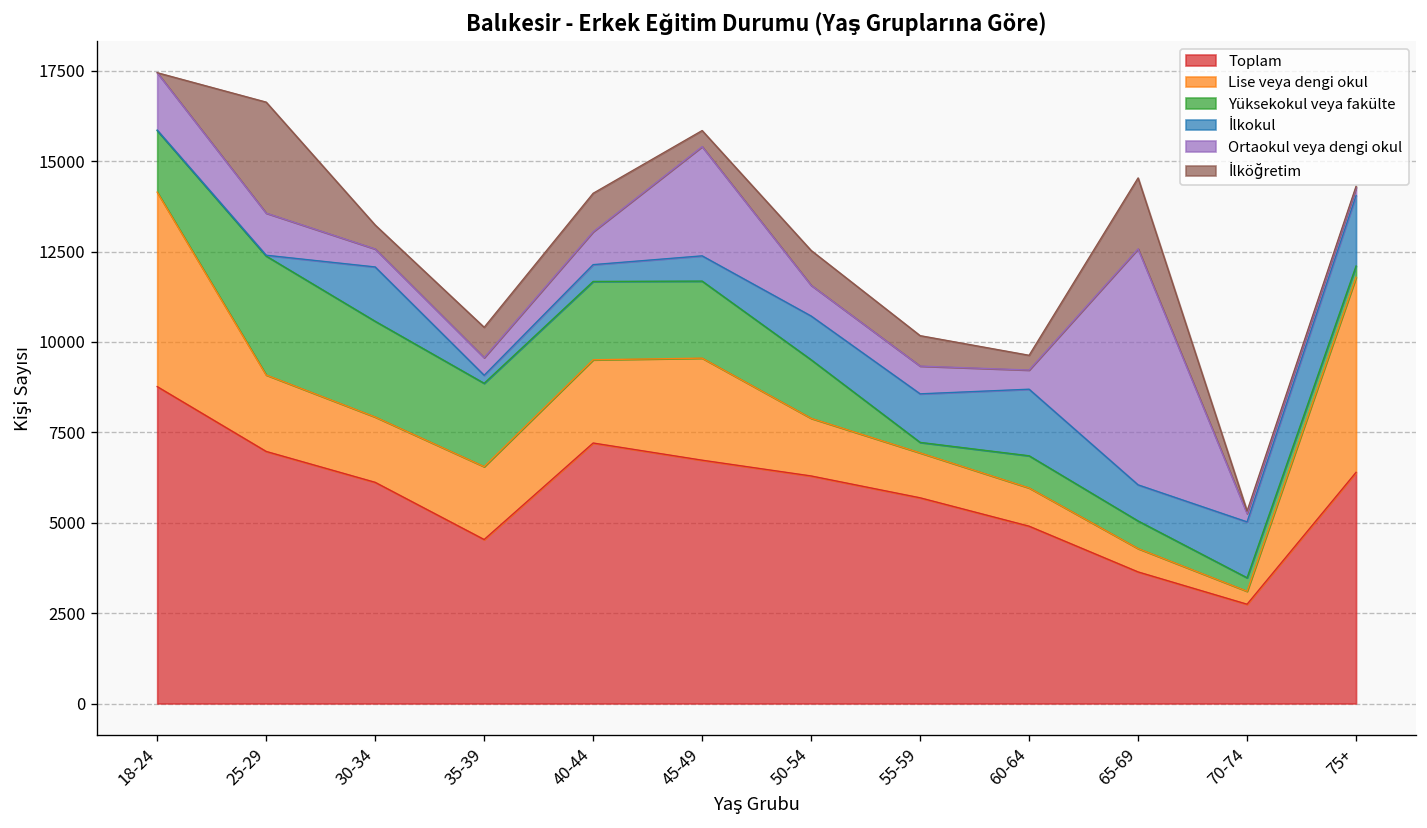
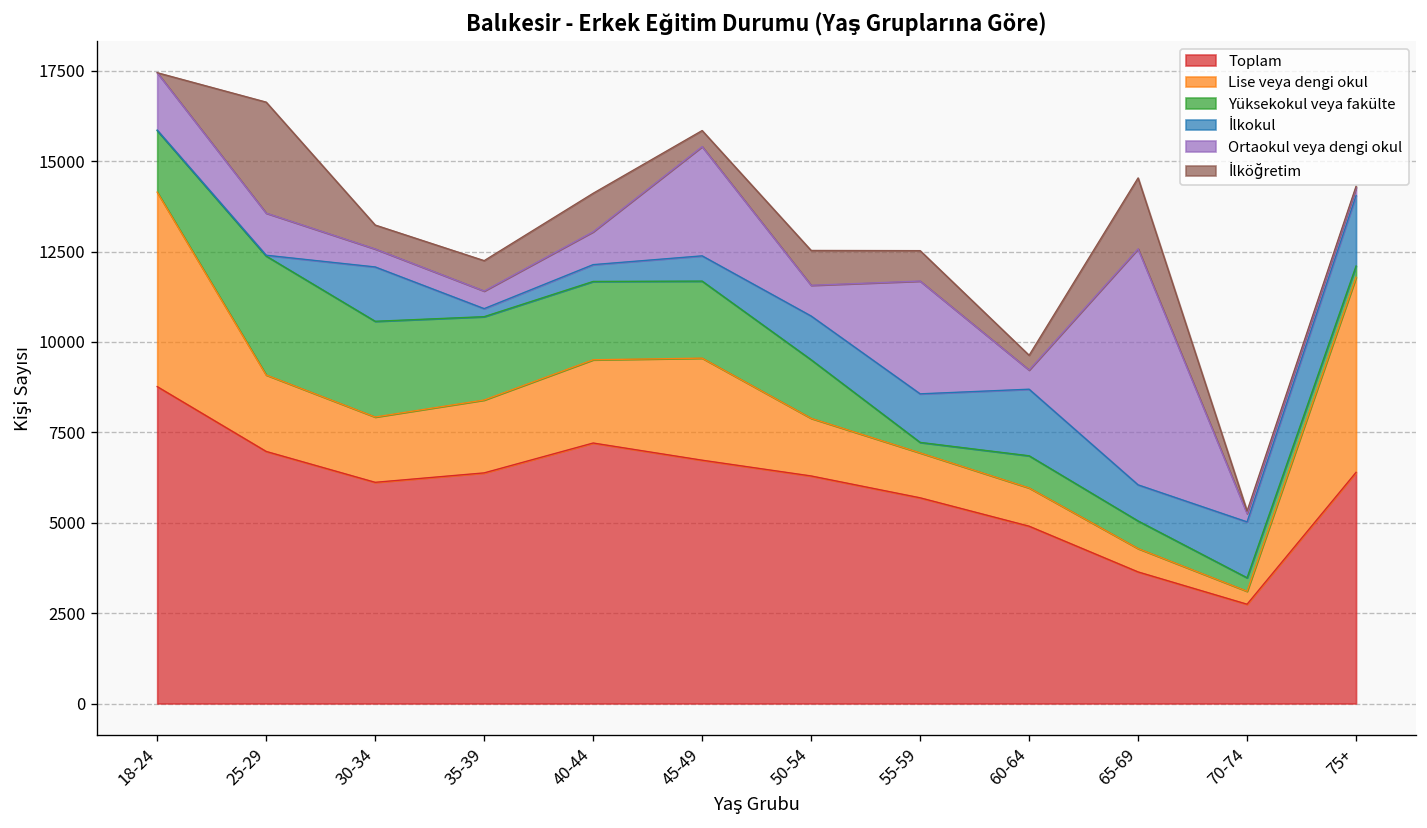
  {
    "Toplam": {
      "18-24": 8800,
      "25-29": 7000,
      "30-34": 6100,
-     "35-39": 4500,
+     "35-39": 6400,
      "40-44": 7200,
      "45-49": 6700,
      "50-54": 6300,
      "55-59": 5700,
      "60-64": 4900,
      "65-69": 3600,
      "70-74": 2700,
      "75+": 6400
    },
    "Lise veya dengi okul": {
      "18-24": 5400,
      "25-29": 2100,
      "30-34": 1800,
      "35-39": 2000,
      "40-44": 2300,
      "45-49": 2800,
      "50-54": 1600,
      "55-59": 1200,
      "60-64": 1100,
      "65-69": 600,
      "70-74": 400,
      "75+": 5400
    },
    "Yüksekokul veya fakülte": {
      "30-34": 2600,
      "35-39": 2300,
      "40-44": 2200,
      "45-49": 2100,
      "50-54": 1600,
      "55-59": 300,
      "60-64": 900,
      "65-69": 800,
      "70-74": 400,
      "75+": 300
    },
    "İlkokul": {
      "30-34": 1500,
      "35-39": 200,
      "40-44": 500,
      "45-49": 700,
      "50-54": 1200,
      "55-59": 1300,
      "60-64": 1800,
      "65-69": 1000,
      "70-74": 1500,
      "75+": 2000
    },
    "Ortaokul veya dengi okul": {
      "25-29": 1200,
      "30-34": 500,
      "35-39": 500,
      "40-44": 900,
      "45-49": 3000,
      "50-54": 900,
-     "55-59": 800,
+     "55-59": 3100,
      "60-64": 500,
      "65-69": 6500
    },
    "İlköğretim": {
      "25-29": 3100,
      "30-34": 700,
      "35-39": 800,
      "40-44": 1100,
      "45-49": 400,
      "50-54": 1000,
      "55-59": 800,
      "60-64": 400,
      "65-69": 2000
    }
  }
